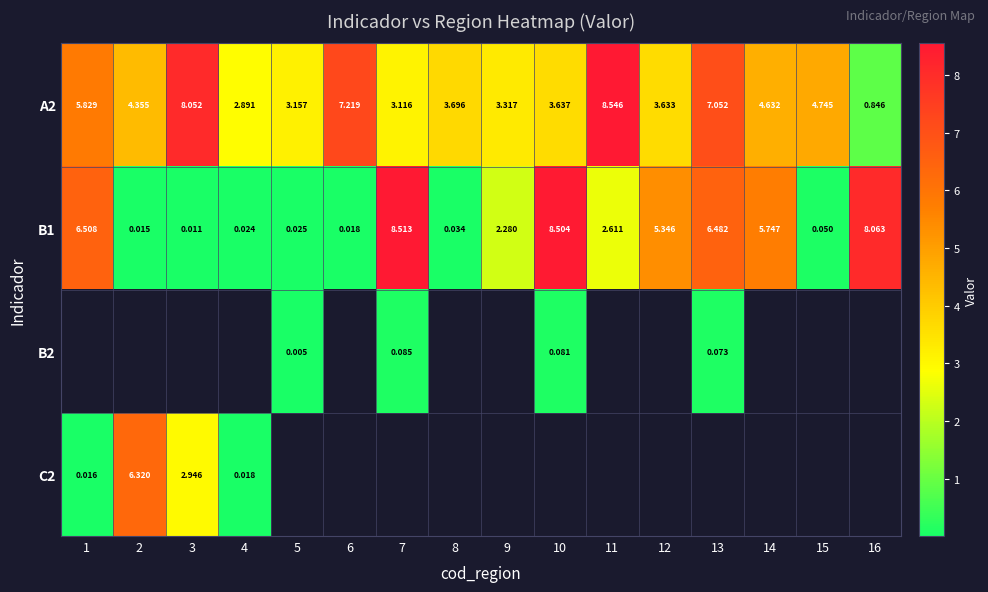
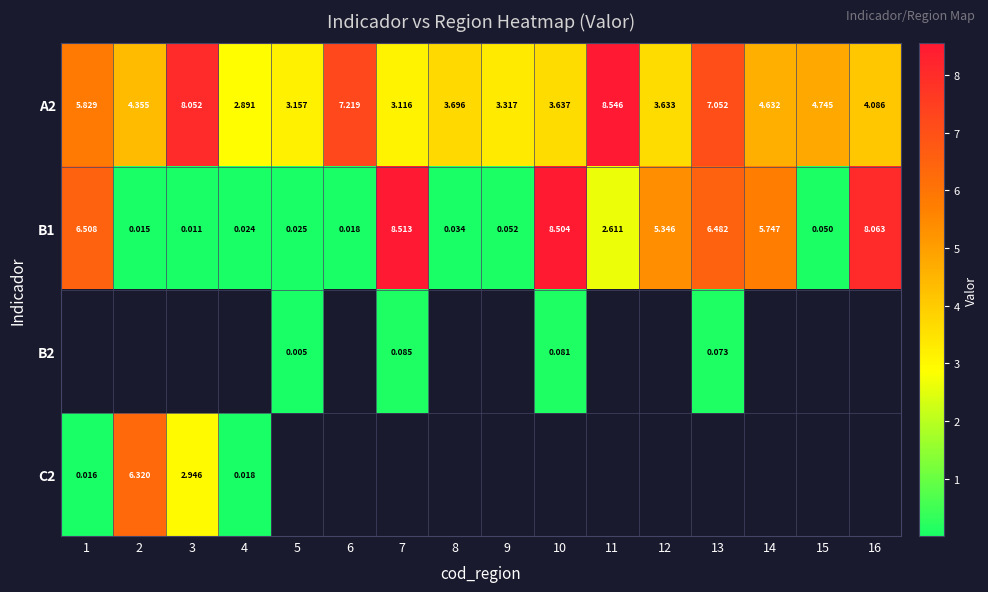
  {
    "A2": {
      "1": 5.829,
      "2": 4.355,
      "3": 8.052,
      "4": 2.891,
      "5": 3.157,
      "6": 7.219,
      "7": 3.116,
      "8": 3.696,
      "9": 3.317,
      "10": 3.637,
      "11": 8.546,
      "12": 3.633,
      "13": 7.052,
      "14": 4.632,
      "15": 4.745,
-     "16": 0.846
+     "16": 4.086
    },
    "B1": {
      "1": 6.508,
      "2": 0.015,
      "3": 0.011,
      "4": 0.024,
      "5": 0.025,
      "6": 0.018,
      "7": 8.513,
      "8": 0.034,
-     "9": 2.280,
+     "9": 0.052,
      "10": 8.504,
      "11": 2.611,
      "12": 5.346,
      "13": 6.482,
      "14": 5.747,
      "15": 0.050,
      "16": 8.063
    },
    "B2": {
      "5": 0.005,
      "7": 0.085,
      "10": 0.081,
      "13": 0.073
    },
    "C2": {
      "1": 0.016,
      "2": 6.320,
      "3": 2.946,
      "4": 0.018
    }
  }
